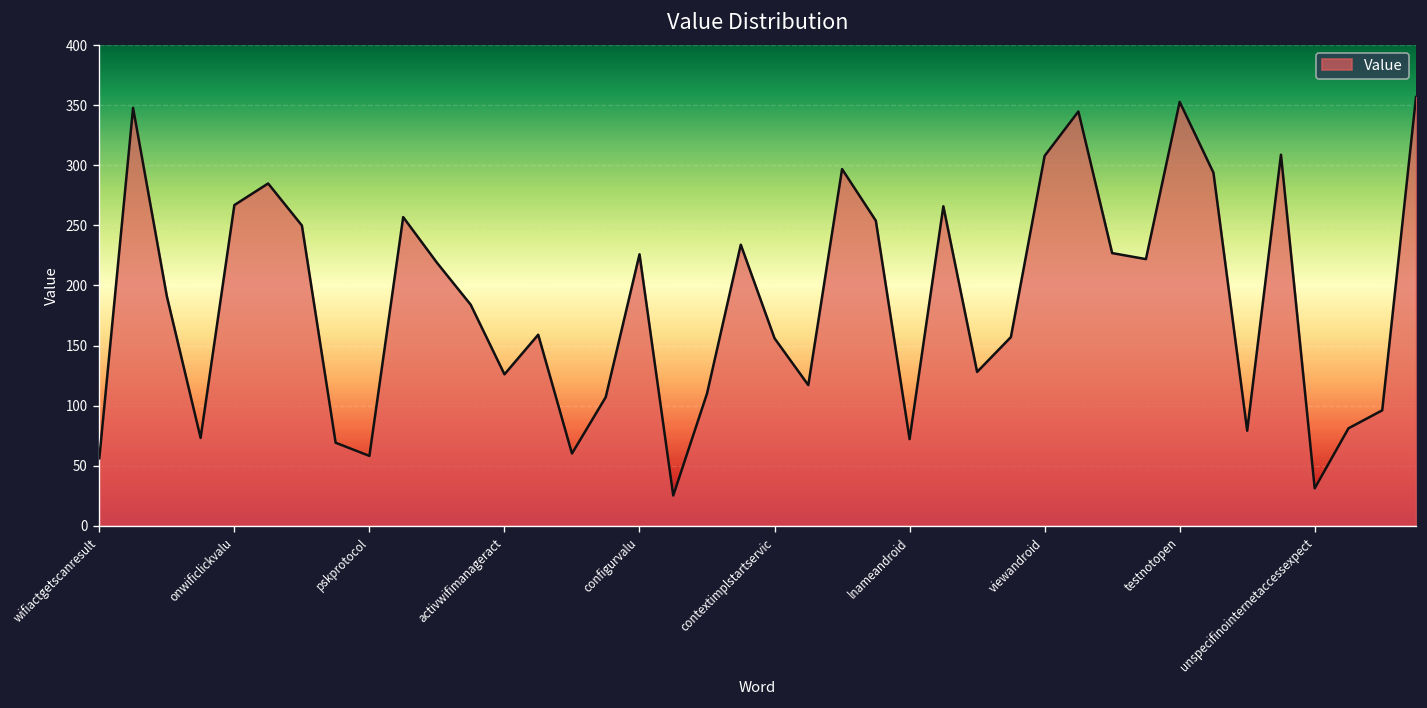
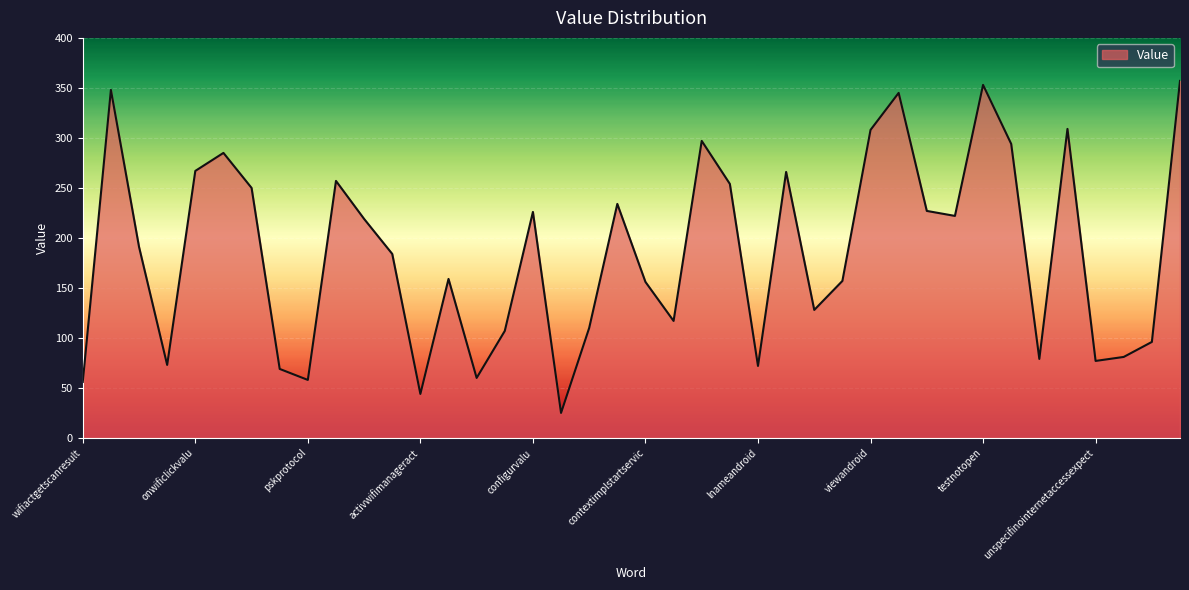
  {
    "wifiactgetscanresult": 60,
    "onwificlickvalu": 270,
    "pskprotocol": 60,
-   "activwifimanageract": 130,
+   "activwifimanageract": 40,
    "configurvalu": 230,
    "contextimplstartservic": 160,
    "lnameandroid": 70,
    "viewandroid": 310,
    "testnotopen": 350,
-   "unspecifinointernetaccessexpect": 30
+   "unspecifinointernetaccessexpect": 80
  }
